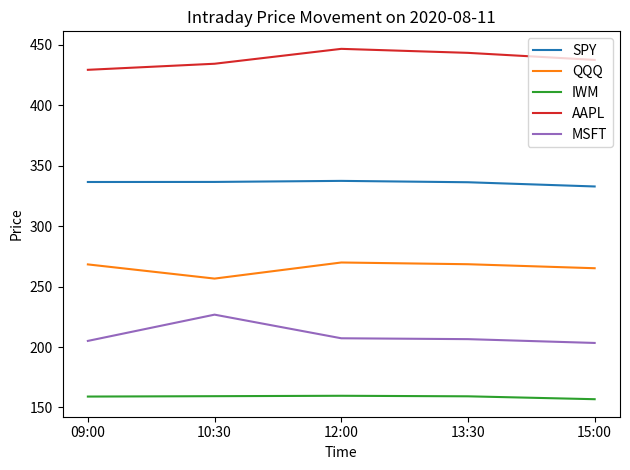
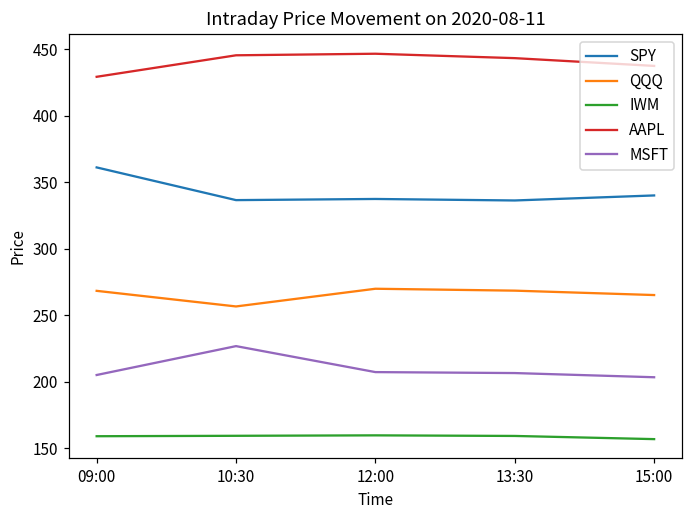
  {
    "SPY": {
-     "09:00": 337,
+     "09:00": 361,
      "10:30": 337,
      "12:00": 337,
      "13:30": 336,
-     "15:00": 333
+     "15:00": 340
    },
    "QQQ": {
      "09:00": 268,
      "10:30": 257,
      "12:00": 270,
      "13:30": 269,
      "15:00": 265
    },
    "IWM": {
      "09:00": 159,
      "10:30": 159,
      "12:00": 160,
      "13:30": 159,
      "15:00": 157
    },
    "AAPL": {
      "09:00": 429,
-     "10:30": 434,
+     "10:30": 445,
      "12:00": 447,
      "13:30": 443
    },
    "MSFT": {
      "09:00": 205,
      "10:30": 227,
      "12:00": 207,
      "13:30": 207,
      "15:00": 203
    }
  }
